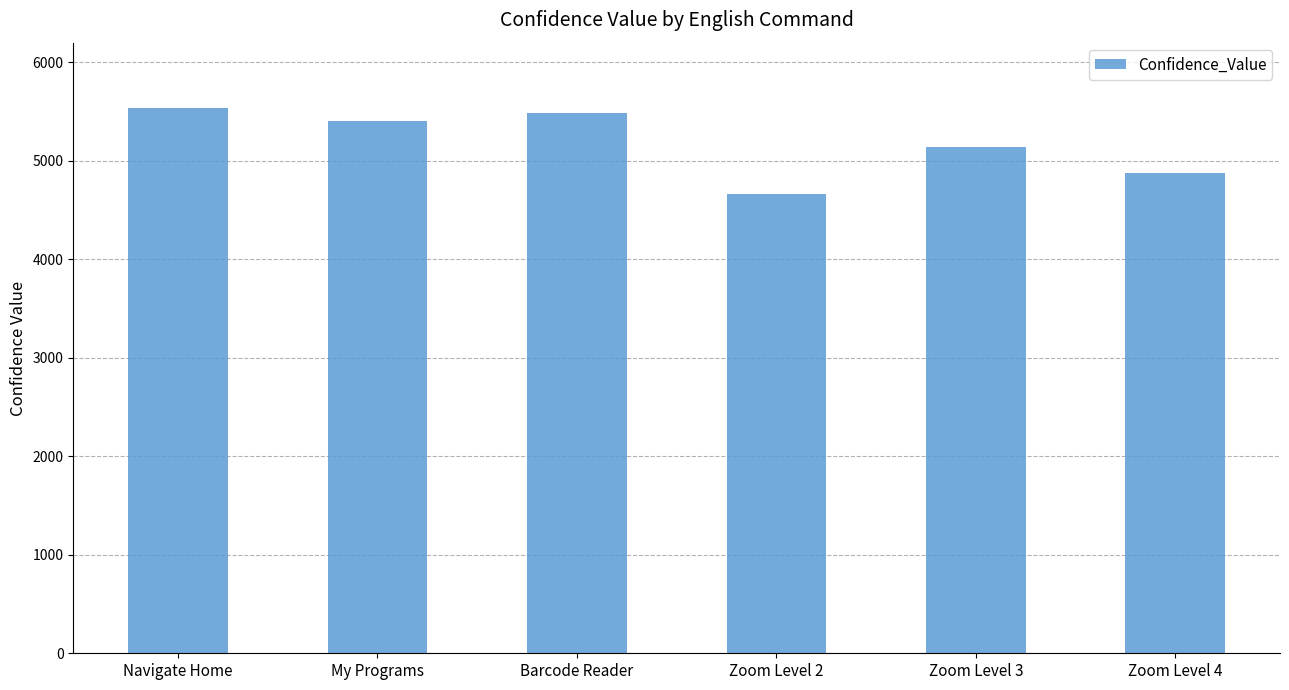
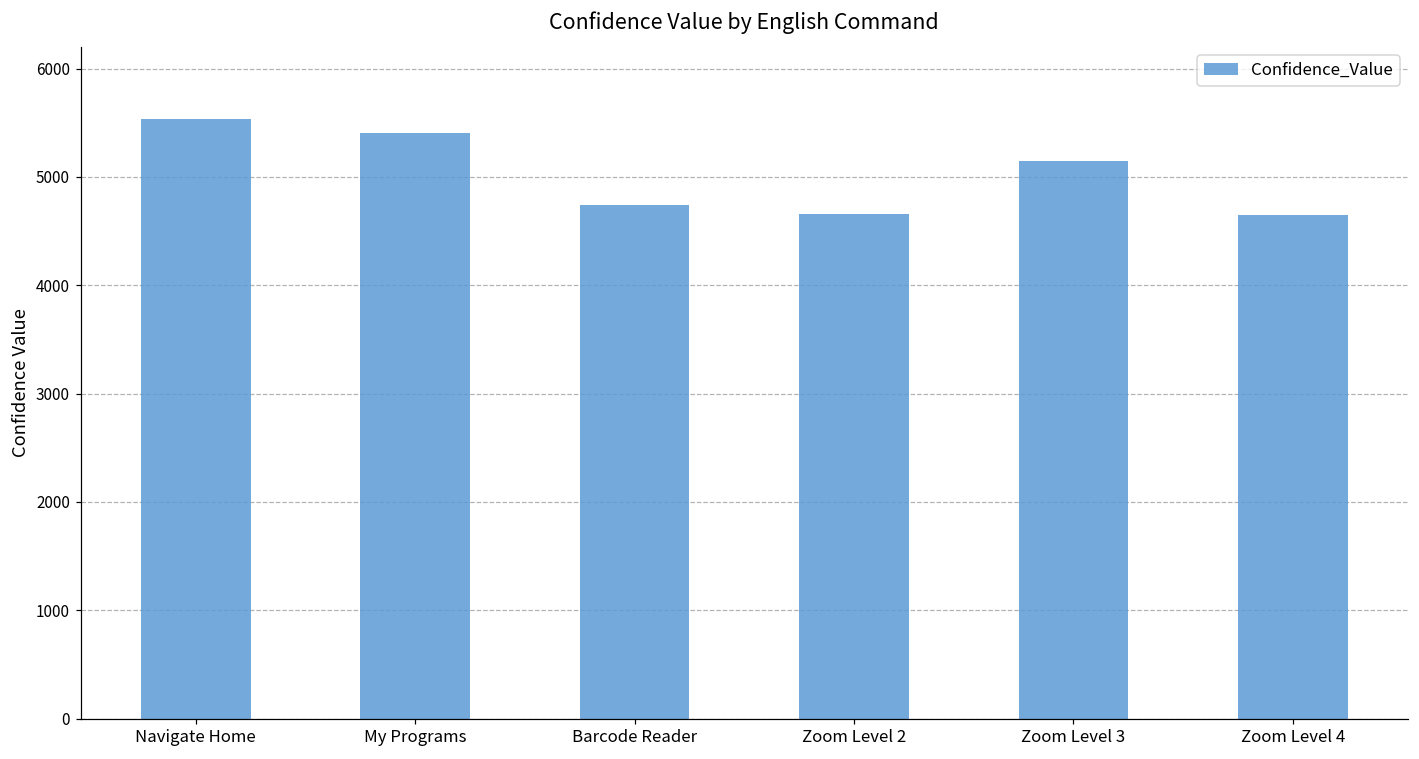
  {
    "Navigate Home": 5500,
    "My Programs": 5400,
-   "Barcode Reader": 5500,
+   "Barcode Reader": 4700,
    "Zoom Level 2": 4700,
    "Zoom Level 3": 5100,
-   "Zoom Level 4": 4900
+   "Zoom Level 4": 4600
  }
